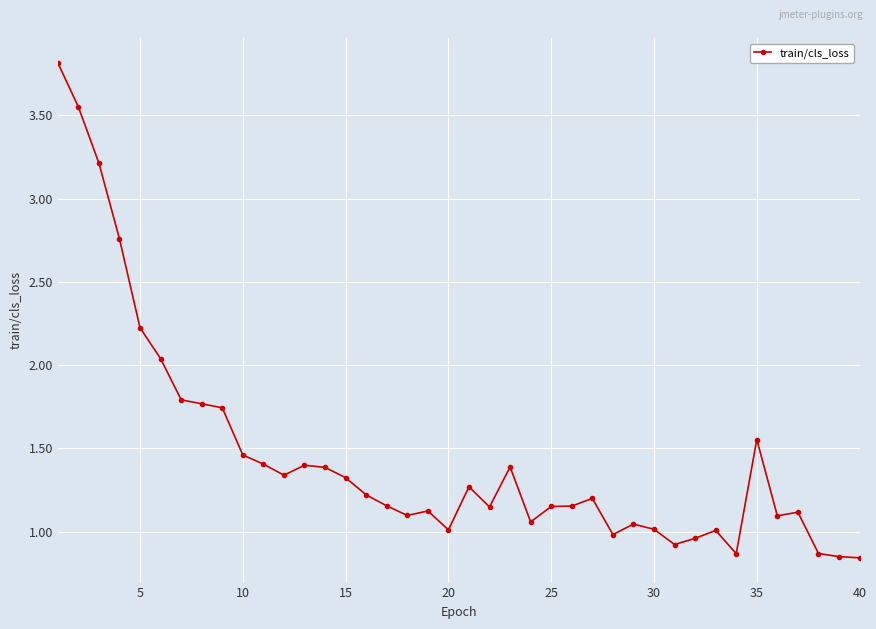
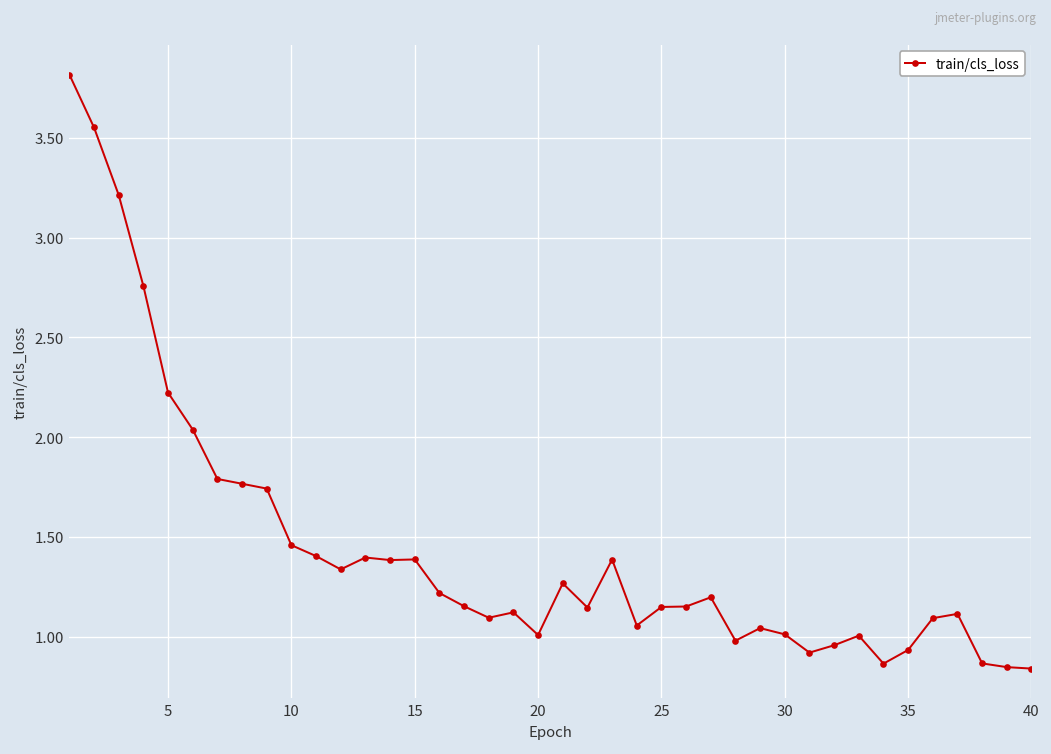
  {
    "5": 2.22,
    "10": 1.46,
-   "15": 1.32,
+   "15": 1.39,
    "20": 1.01,
    "25": 1.15,
    "30": 1.01,
-   "35": 1.55,
+   "35": 0.94,
    "40": 0.84
  }
